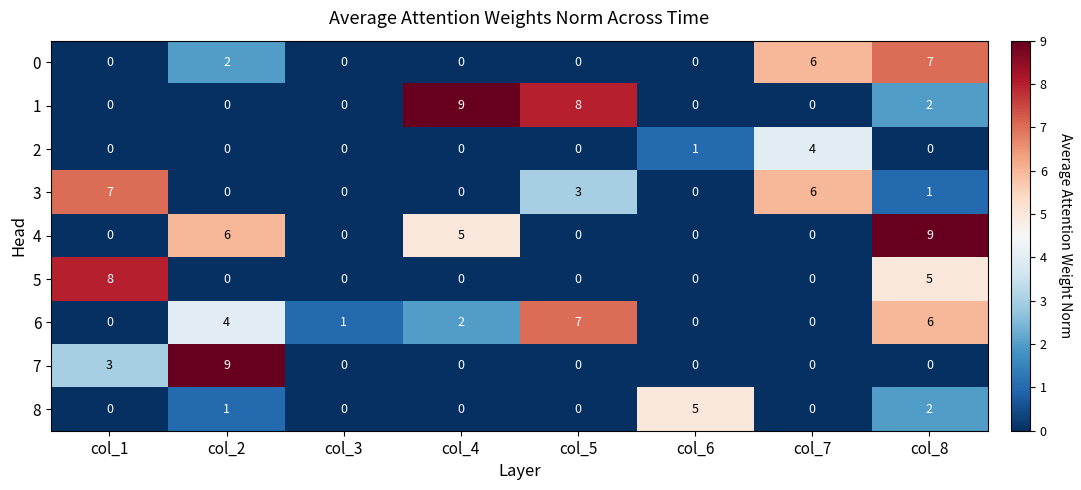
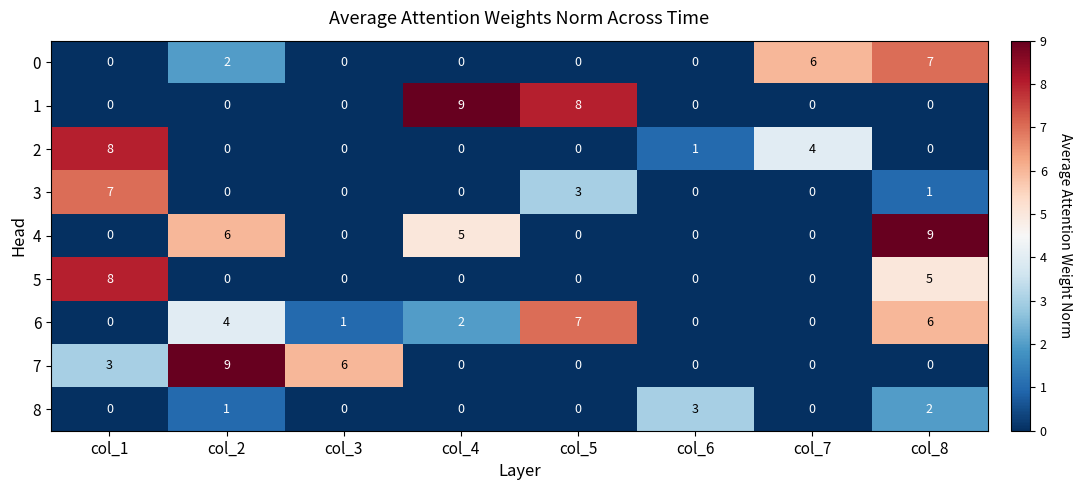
  {
    "0": {
      "col_1": 0,
      "col_2": 2,
      "col_3": 0,
      "col_4": 0,
      "col_5": 0,
      "col_6": 0,
      "col_7": 6,
      "col_8": 7
    },
    "1": {
      "col_1": 0,
      "col_2": 0,
      "col_3": 0,
      "col_4": 9,
      "col_5": 8,
      "col_6": 0,
      "col_7": 0,
-     "col_8": 2
+     "col_8": 0
    },
    "2": {
-     "col_1": 0,
+     "col_1": 8,
      "col_2": 0,
      "col_3": 0,
      "col_4": 0,
      "col_5": 0,
      "col_6": 1,
      "col_7": 4,
      "col_8": 0
    },
    "3": {
      "col_1": 7,
      "col_2": 0,
      "col_3": 0,
      "col_4": 0,
      "col_5": 3,
      "col_6": 0,
-     "col_7": 6,
+     "col_7": 0,
      "col_8": 1
    },
    "4": {
      "col_1": 0,
      "col_2": 6,
      "col_3": 0,
      "col_4": 5,
      "col_5": 0,
      "col_6": 0,
      "col_7": 0,
      "col_8": 9
    },
    "5": {
      "col_1": 8,
      "col_2": 0,
      "col_3": 0,
      "col_4": 0,
      "col_5": 0,
      "col_6": 0,
      "col_7": 0,
      "col_8": 5
    },
    "6": {
      "col_1": 0,
      "col_2": 4,
      "col_3": 1,
      "col_4": 2,
      "col_5": 7,
      "col_6": 0,
      "col_7": 0,
      "col_8": 6
    },
    "7": {
      "col_1": 3,
      "col_2": 9,
-     "col_3": 0,
+     "col_3": 6,
      "col_4": 0,
      "col_5": 0,
      "col_6": 0,
      "col_7": 0,
      "col_8": 0
    },
    "8": {
      "col_1": 0,
      "col_2": 1,
      "col_3": 0,
      "col_4": 0,
      "col_5": 0,
-     "col_6": 5,
+     "col_6": 3,
      "col_7": 0,
      "col_8": 2
    }
  }
